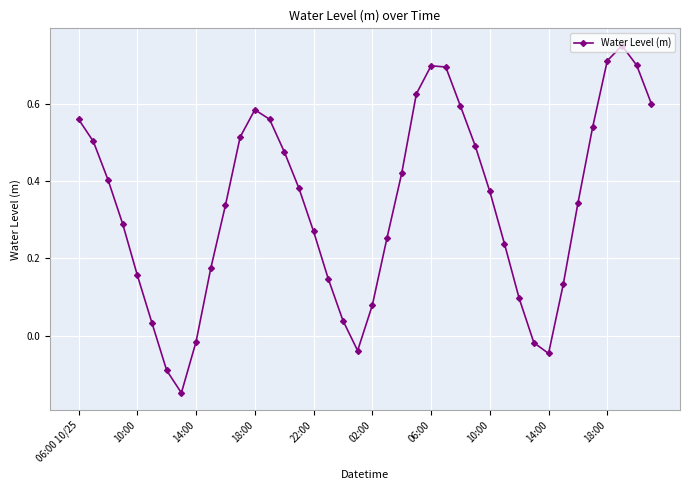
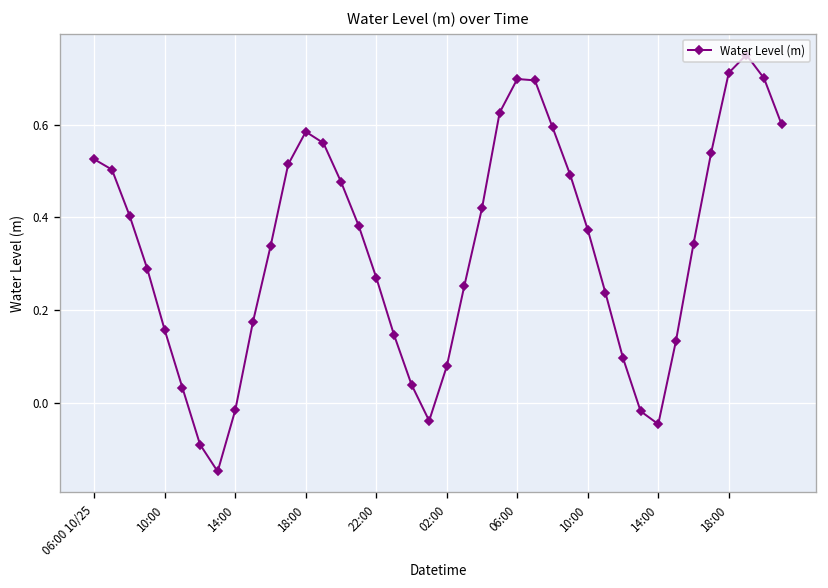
  {
-   "06:00 10/25": 0.56,
+   "06:00 10/25": 0.53,
    "22:00": 0.27,
    "02:00": 0.08,
    "06:00": 0.70
  }
